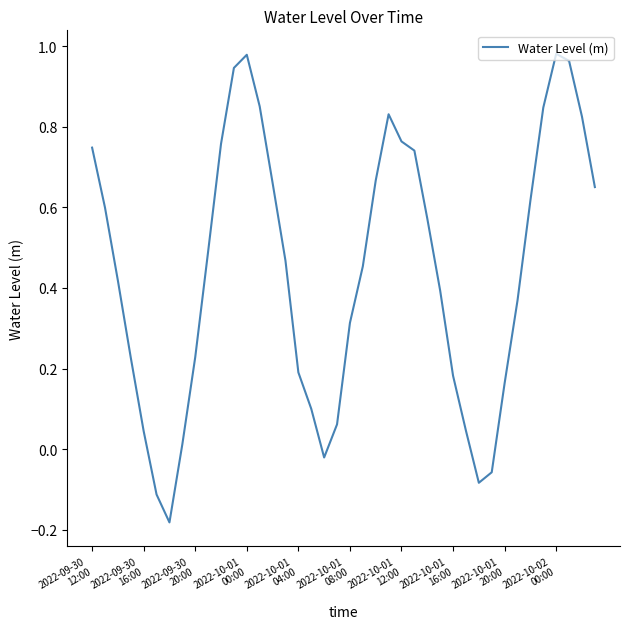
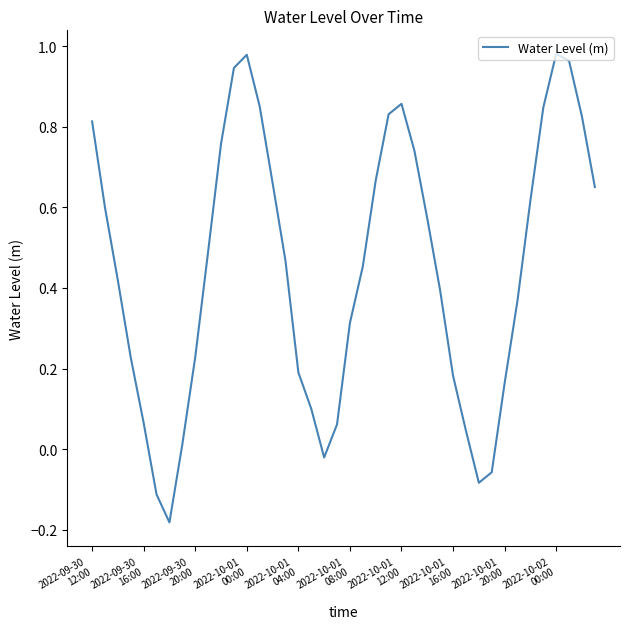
  {
-   "2022-09-30 12:00": 0.75,
-   "2022-09-30 16:00": 0.04,
+   "2022-09-30 12:00": 0.81,
+   "2022-09-30 16:00": 0.06,
    "2022-09-30 20:00": 0.23,
    "2022-10-01 00:00": 0.98,
    "2022-10-01 04:00": 0.19,
    "2022-10-01 08:00": 0.31,
-   "2022-10-01 12:00": 0.76,
+   "2022-10-01 12:00": 0.86,
    "2022-10-01 16:00": 0.18,
    "2022-10-01 20:00": 0.16
  }
